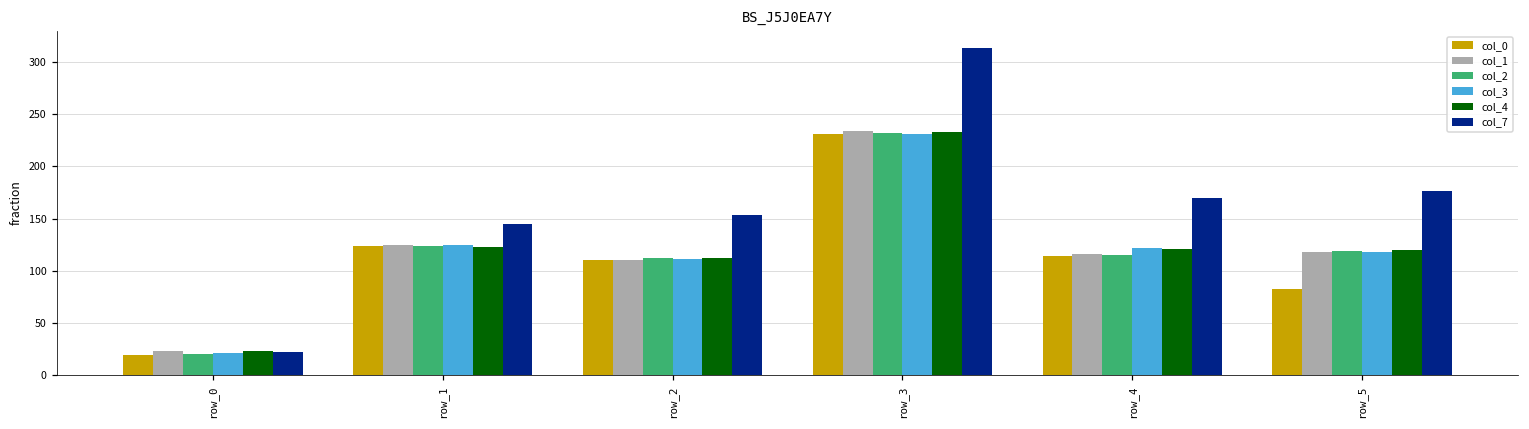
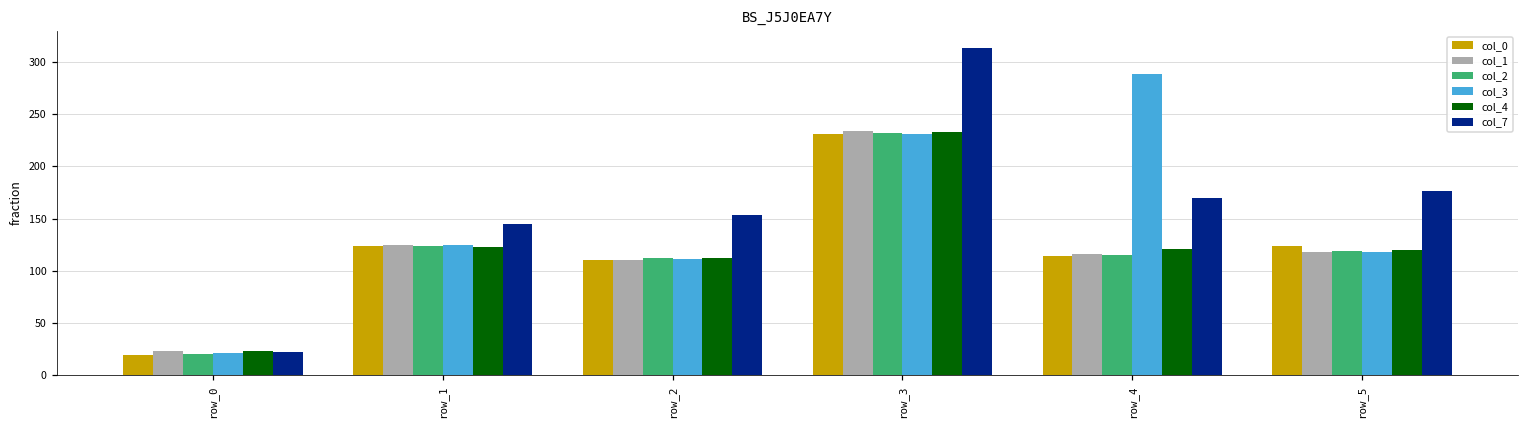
  {
    "col_0": {
      "row_0": 20,
      "row_1": 120,
      "row_2": 110,
      "row_3": 230,
      "row_4": 110,
-     "row_5": 80
+     "row_5": 120
    },
    "col_1": {
      "row_0": 20,
      "row_1": 130,
      "row_2": 110,
      "row_3": 230,
      "row_4": 120,
      "row_5": 120
    },
    "col_2": {
      "row_0": 20,
      "row_1": 120,
      "row_2": 110,
      "row_3": 230,
      "row_4": 120,
      "row_5": 120
    },
    "col_3": {
      "row_0": 20,
      "row_1": 130,
      "row_2": 110,
      "row_3": 230,
-     "row_4": 120,
+     "row_4": 290,
      "row_5": 120
    },
    "col_4": {
      "row_0": 20,
      "row_1": 120,
      "row_2": 110,
      "row_3": 230,
      "row_4": 120,
      "row_5": 120
    },
    "col_7": {
      "row_0": 20,
      "row_1": 150,
      "row_2": 150,
      "row_3": 310,
      "row_4": 170,
      "row_5": 180
    }
  }
